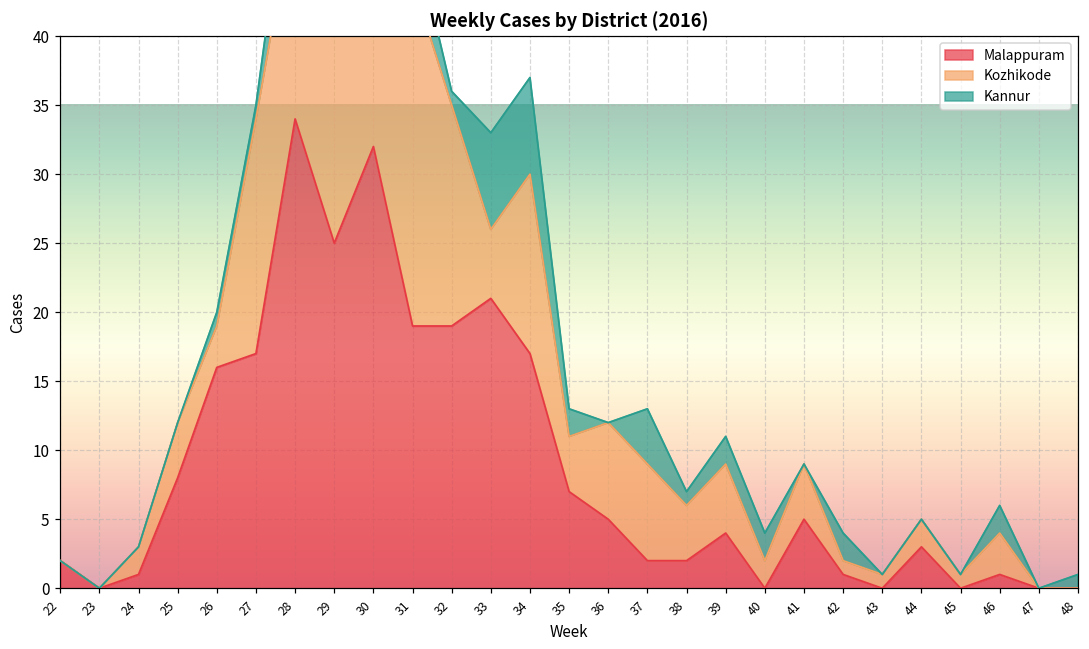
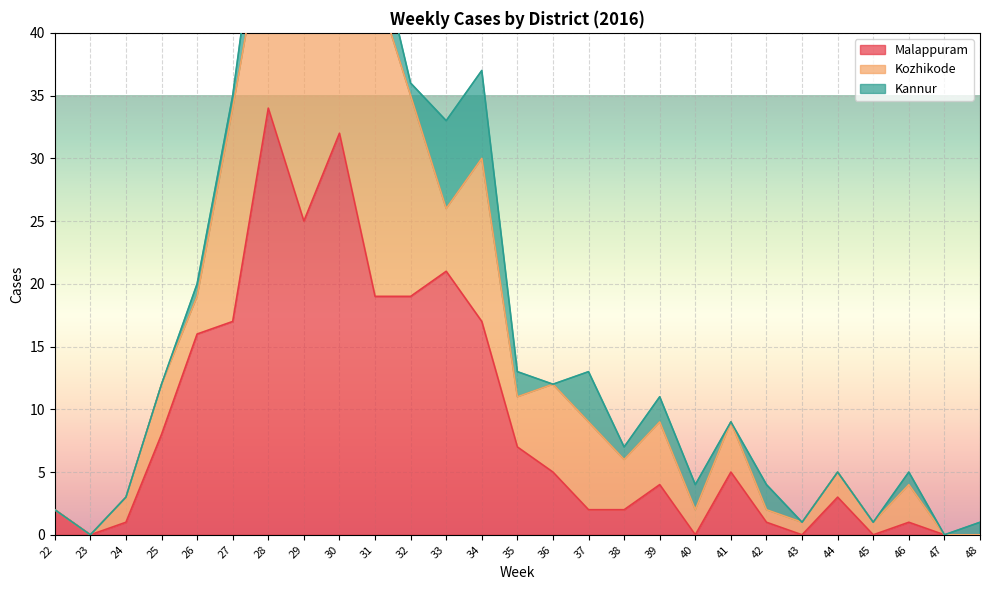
  {
    "Malappuram": {
      "24": 1,
      "25": 8,
      "26": 16,
      "27": 17,
      "28": 34,
      "29": 25,
      "30": 32,
      "31": 19,
      "32": 19,
      "33": 21,
      "34": 17,
      "35": 7,
      "36": 5,
      "37": 2,
      "38": 2,
      "39": 4,
      "40": 0,
      "41": 5,
      "42": 1,
      "43": 0,
      "44": 3,
      "45": 0,
      "46": 1
    },
    "Kozhikode": {
      "26": 3,
      "27": 17,
      "32": 16,
      "33": 5,
      "34": 13,
      "35": 4,
      "37": 7,
      "38": 4,
      "39": 5,
      "40": 2,
      "42": 1,
      "46": 3
    },
    "Kannur": {
      "26": 1,
      "27": 1,
      "32": 1,
      "33": 7,
      "34": 7,
      "35": 2,
      "37": 4,
      "38": 1,
      "39": 2,
      "40": 2,
      "42": 2,
-     "46": 2,
+     "46": 1,
      "48": 1
    }
  }
